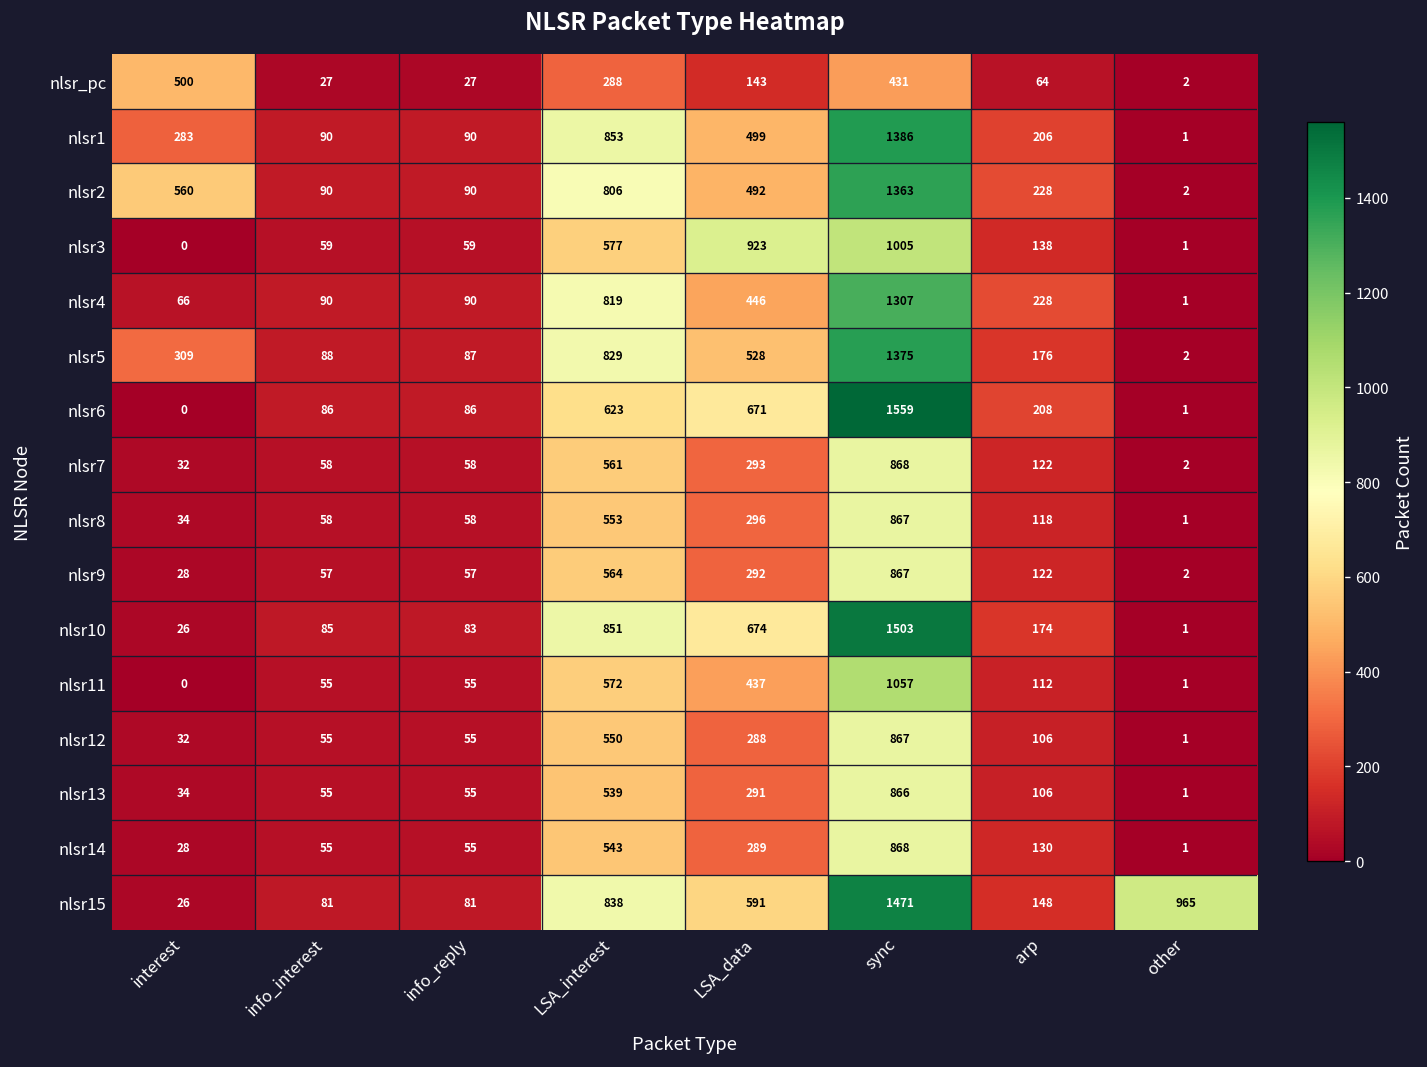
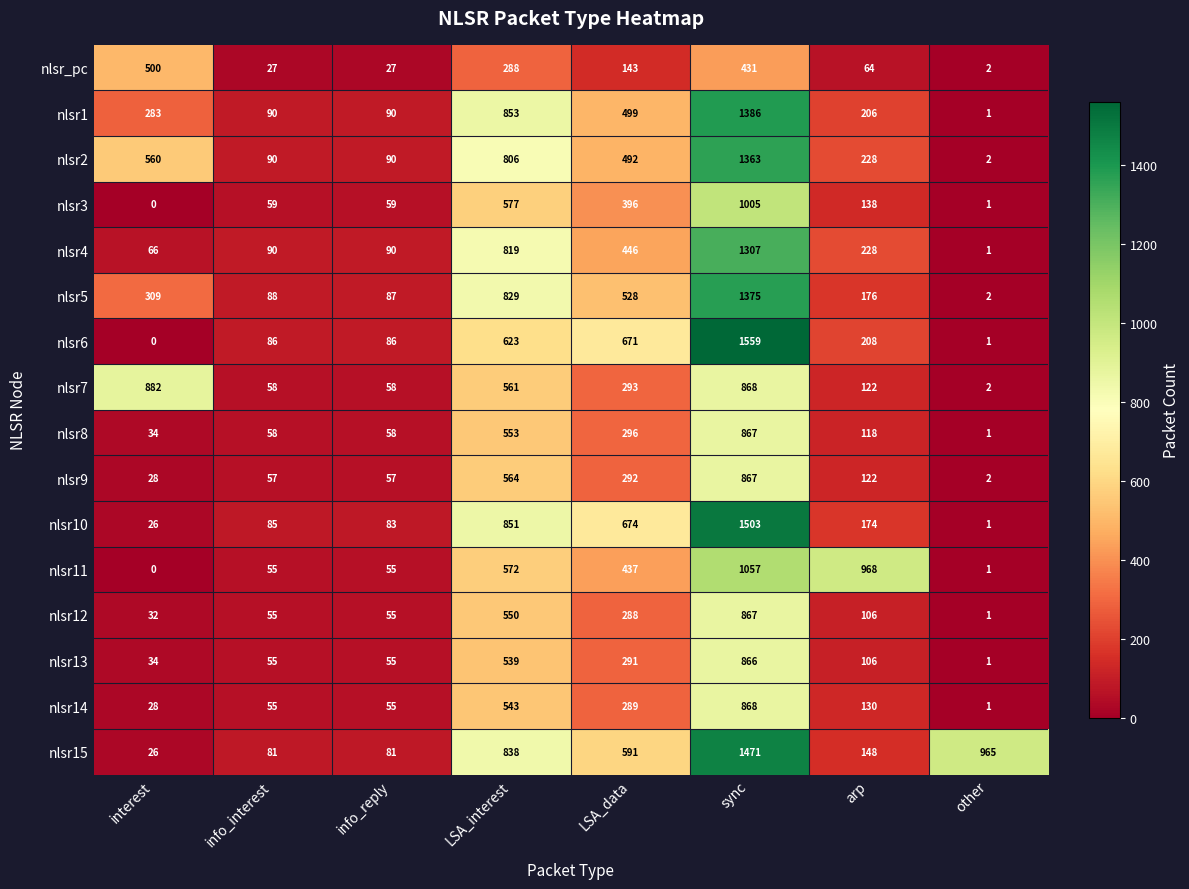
  {
    "nlsr_pc": {
      "interest": 500,
      "info_interest": 27,
      "info_reply": 27,
      "LSA_interest": 288,
      "LSA_data": 143,
      "sync": 431,
      "arp": 64,
      "other": 2
    },
    "nlsr1": {
      "interest": 283,
      "info_interest": 90,
      "info_reply": 90,
      "LSA_interest": 853,
      "LSA_data": 499,
      "sync": 1386,
      "arp": 206,
      "other": 1
    },
    "nlsr2": {
      "interest": 560,
      "info_interest": 90,
      "info_reply": 90,
      "LSA_interest": 806,
      "LSA_data": 492,
      "sync": 1363,
      "arp": 228,
      "other": 2
    },
    "nlsr3": {
      "interest": 0,
      "info_interest": 59,
      "info_reply": 59,
      "LSA_interest": 577,
-     "LSA_data": 923,
+     "LSA_data": 396,
      "sync": 1005,
      "arp": 138,
      "other": 1
    },
    "nlsr4": {
      "interest": 66,
      "info_interest": 90,
      "info_reply": 90,
      "LSA_interest": 819,
      "LSA_data": 446,
      "sync": 1307,
      "arp": 228,
      "other": 1
    },
    "nlsr5": {
      "interest": 309,
      "info_interest": 88,
      "info_reply": 87,
      "LSA_interest": 829,
      "LSA_data": 528,
      "sync": 1375,
      "arp": 176,
      "other": 2
    },
    "nlsr6": {
      "interest": 0,
      "info_interest": 86,
      "info_reply": 86,
      "LSA_interest": 623,
      "LSA_data": 671,
      "sync": 1559,
      "arp": 208,
      "other": 1
    },
    "nlsr7": {
-     "interest": 32,
+     "interest": 882,
      "info_interest": 58,
      "info_reply": 58,
      "LSA_interest": 561,
      "LSA_data": 293,
      "sync": 868,
      "arp": 122,
      "other": 2
    },
    "nlsr8": {
      "interest": 34,
      "info_interest": 58,
      "info_reply": 58,
      "LSA_interest": 553,
      "LSA_data": 296,
      "sync": 867,
      "arp": 118,
      "other": 1
    },
    "nlsr9": {
      "interest": 28,
      "info_interest": 57,
      "info_reply": 57,
      "LSA_interest": 564,
      "LSA_data": 292,
      "sync": 867,
      "arp": 122,
      "other": 2
    },
    "nlsr10": {
      "interest": 26,
      "info_interest": 85,
      "info_reply": 83,
      "LSA_interest": 851,
      "LSA_data": 674,
      "sync": 1503,
      "arp": 174,
      "other": 1
    },
    "nlsr11": {
      "interest": 0,
      "info_interest": 55,
      "info_reply": 55,
      "LSA_interest": 572,
      "LSA_data": 437,
      "sync": 1057,
-     "arp": 112,
+     "arp": 968,
      "other": 1
    },
    "nlsr12": {
      "interest": 32,
      "info_interest": 55,
      "info_reply": 55,
      "LSA_interest": 550,
      "LSA_data": 288,
      "sync": 867,
      "arp": 106,
      "other": 1
    },
    "nlsr13": {
      "interest": 34,
      "info_interest": 55,
      "info_reply": 55,
      "LSA_interest": 539,
      "LSA_data": 291,
      "sync": 866,
      "arp": 106,
      "other": 1
    },
    "nlsr14": {
      "interest": 28,
      "info_interest": 55,
      "info_reply": 55,
      "LSA_interest": 543,
      "LSA_data": 289,
      "sync": 868,
      "arp": 130,
      "other": 1
    },
    "nlsr15": {
      "interest": 26,
      "info_interest": 81,
      "info_reply": 81,
      "LSA_interest": 838,
      "LSA_data": 591,
      "sync": 1471,
      "arp": 148,
      "other": 965
    }
  }
